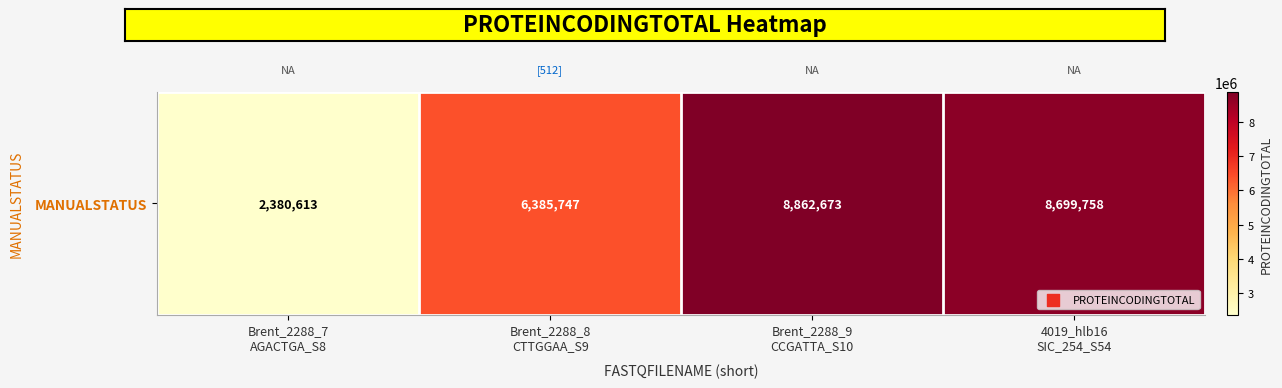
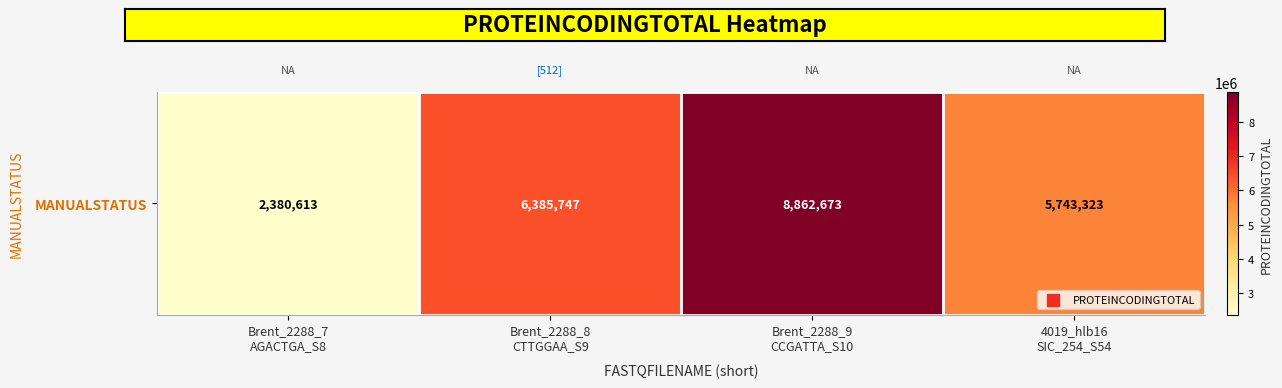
  {
    "MANUALSTATUS": {
      "Brent_2288_7 AGACTGA_S8": "2,380,613",
      "Brent_2288_8 CTTGGAA_S9": "6,385,747",
      "Brent_2288_9 CCGATTA_S10": "8,862,673",
-     "4019_hlb16 SIC_254_S54": "8,699,758"
+     "4019_hlb16 SIC_254_S54": "5,743,323"
    }
  }
